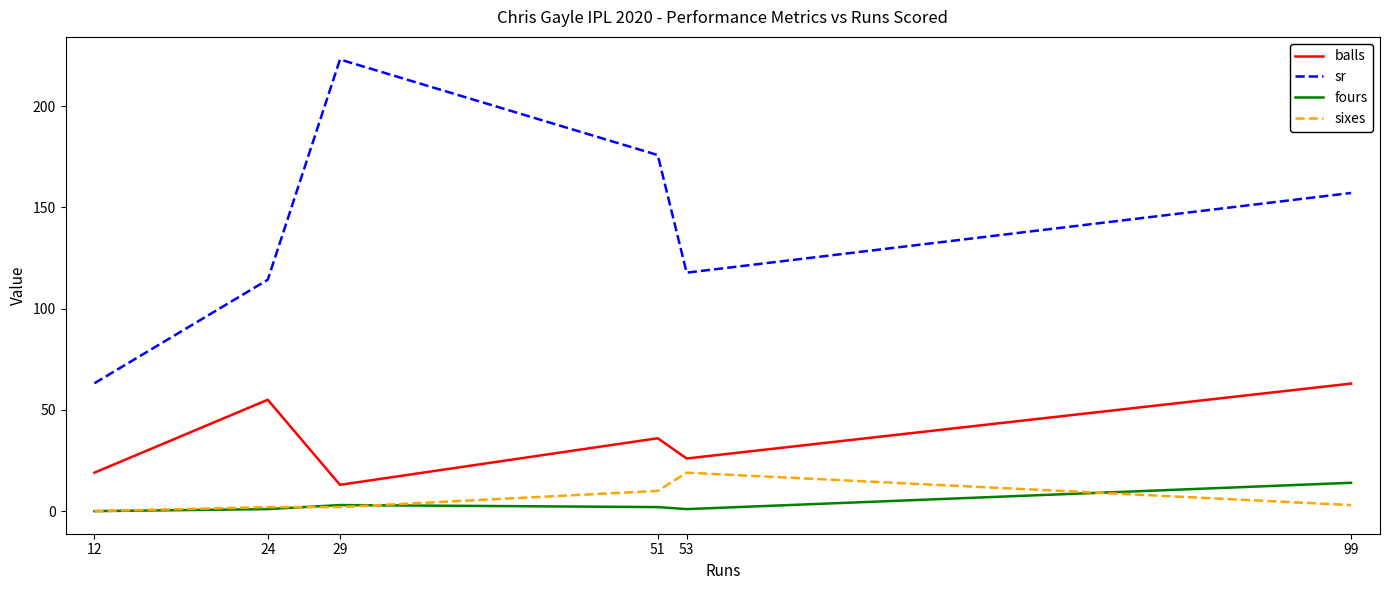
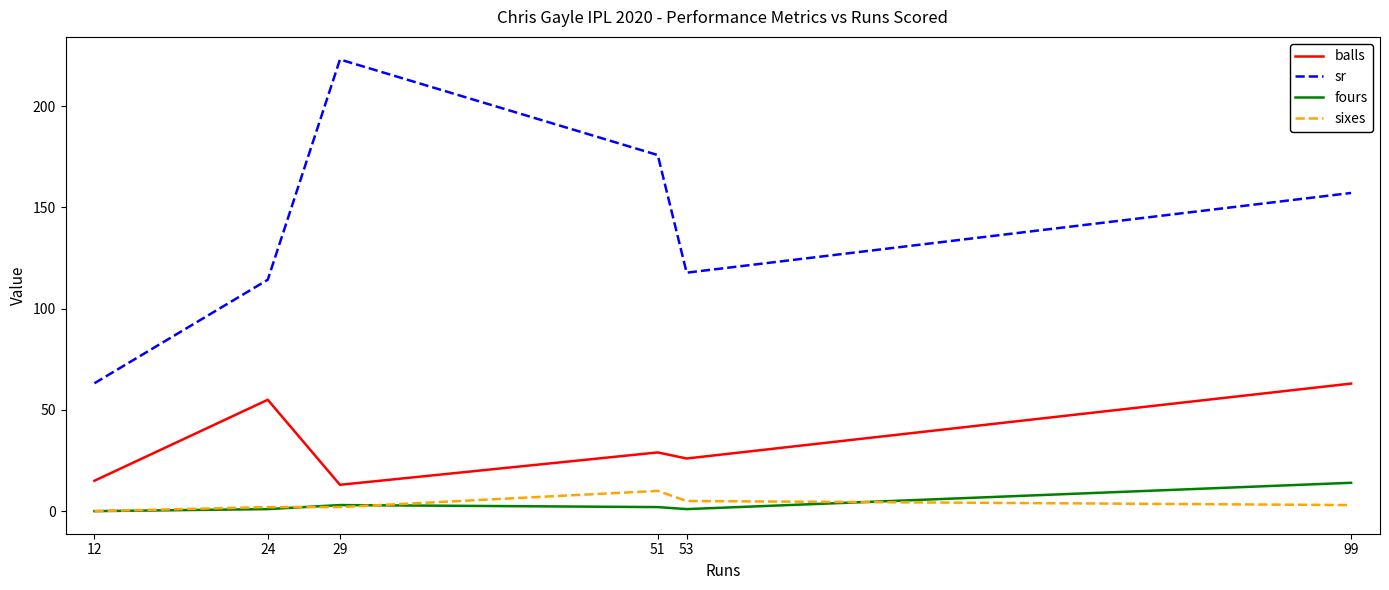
  {
    "balls": {
-     "12": 19,
+     "12": 15,
      "24": 55,
      "29": 13,
-     "51": 36,
+     "51": 29,
      "53": 26,
      "99": 63
    },
    "sr": {
      "12": 63,
      "24": 114,
      "29": 223,
      "51": 176,
      "53": 118,
      "99": 157
    },
    "fours": {
      "51": 2,
      "53": 1,
      "99": 14
    },
    "sixes": {
      "51": 10,
-     "53": 19,
+     "53": 5,
      "99": 3
    }
  }
